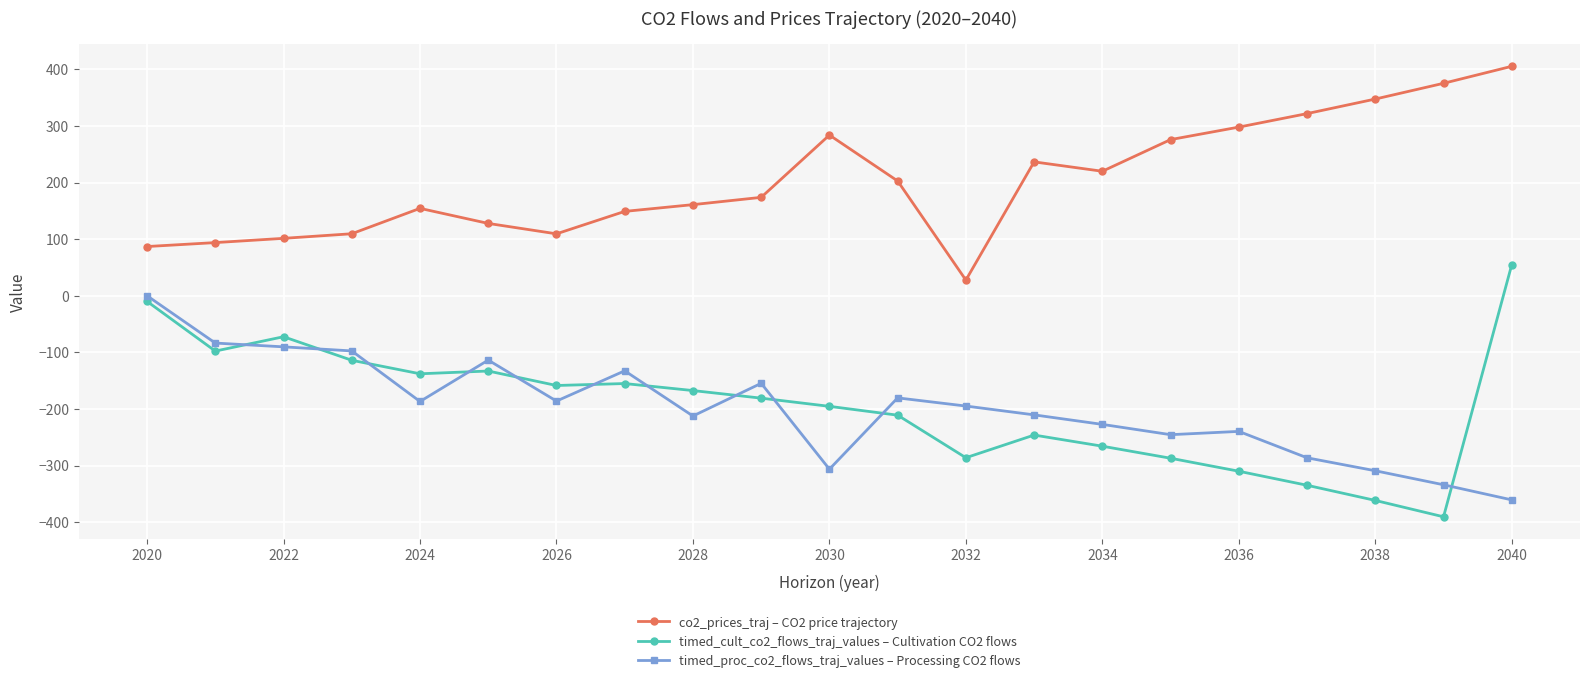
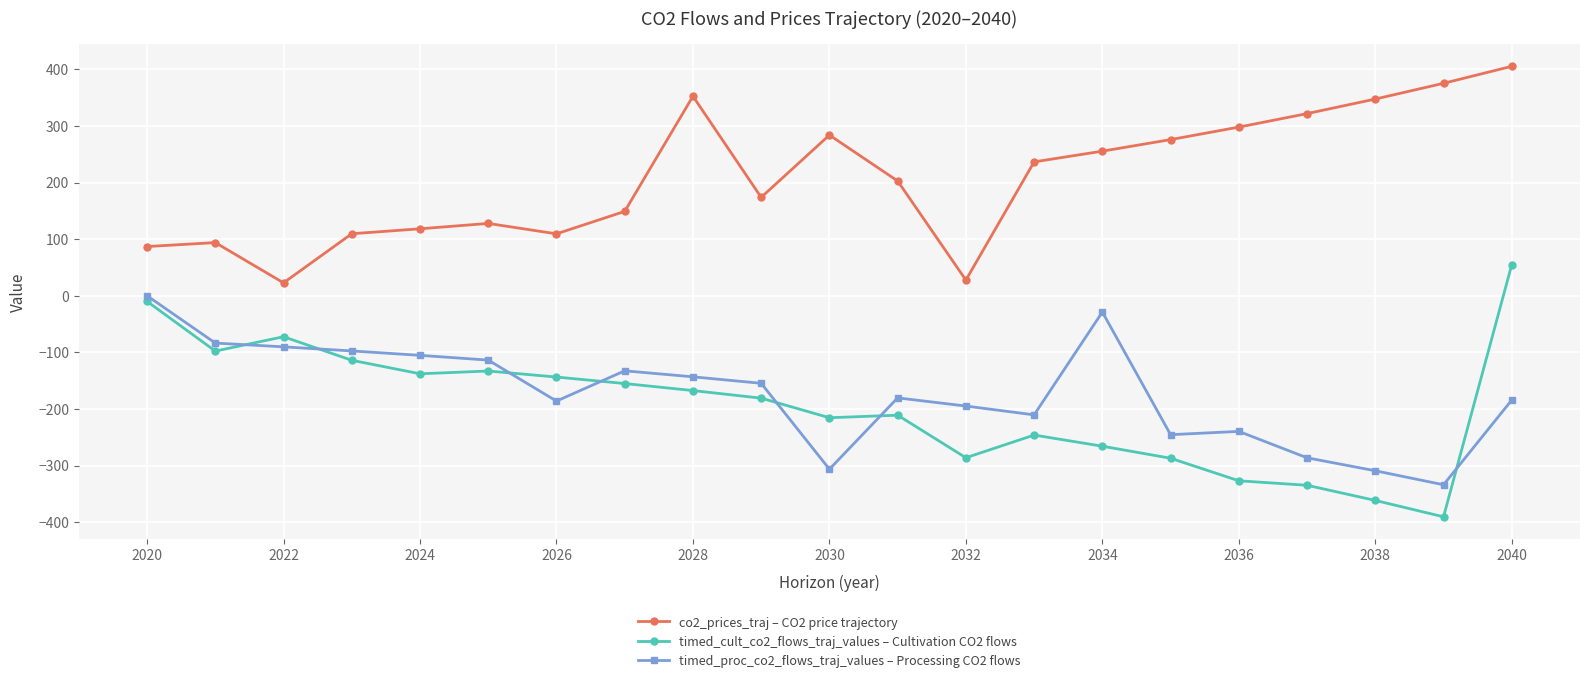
  {
    "co2_prices_traj – CO2 price trajectory": {
      "2020": 90,
-     "2022": 100,
-     "2024": 150,
+     "2022": 20,
+     "2024": 120,
      "2026": 110,
-     "2028": 160,
+     "2028": 350,
      "2030": 280,
      "2032": 30,
-     "2034": 220,
+     "2034": 260,
      "2036": 300,
      "2038": 350,
      "2040": 410
    },
    "timed_cult_co2_flows_traj_values – Cultivation CO2 flows": {
      "2020": -10,
      "2022": -70,
      "2024": -140,
-     "2026": -160,
+     "2026": -140,
      "2028": -170,
-     "2030": -200,
+     "2030": -220,
      "2032": -290,
      "2034": -270,
-     "2036": -310,
+     "2036": -330,
      "2038": -360,
      "2040": 60
    },
    "timed_proc_co2_flows_traj_values – Processing CO2 flows": {
      "2020": 0,
      "2022": -90,
-     "2024": -190,
+     "2024": -110,
      "2026": -190,
-     "2028": -210,
+     "2028": -140,
      "2030": -310,
      "2032": -190,
-     "2034": -230,
+     "2034": -30,
      "2036": -240,
      "2038": -310,
-     "2040": -360
+     "2040": -180
    }
  }
